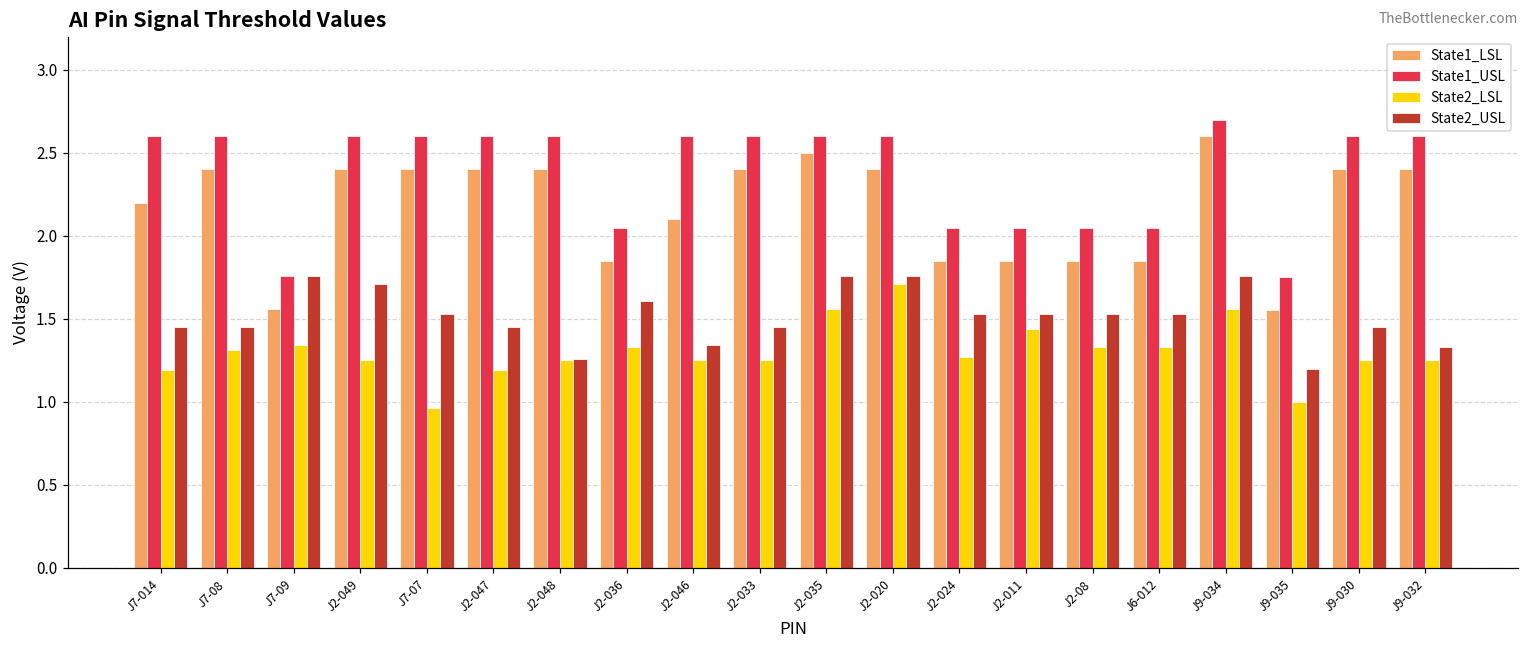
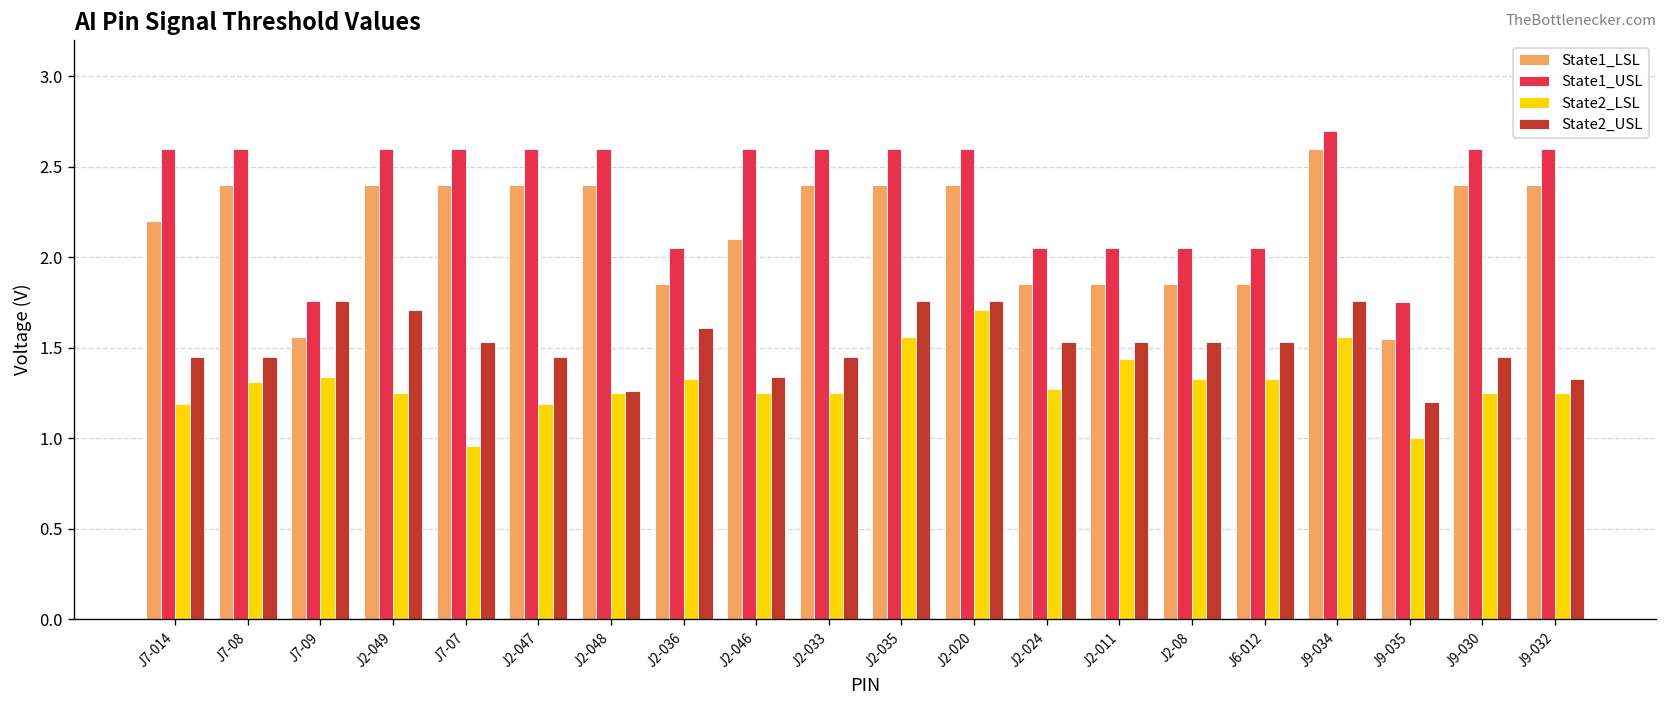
  {
    "State1_LSL": {
      "J7-014": 2.2,
      "J7-08": 2.4,
      "J7-09": 1.56,
      "J2-049": 2.4,
      "J7-07": 2.4,
      "J2-047": 2.4,
      "J2-048": 2.4,
      "J2-036": 1.85,
      "J2-046": 2.1,
      "J2-033": 2.4,
-     "J2-035": 2.5,
+     "J2-035": 2.4,
      "J2-020": 2.4,
      "J2-024": 1.85,
      "J2-011": 1.85,
      "J2-08": 1.85,
      "J6-012": 1.85,
      "J9-034": 2.6,
      "J9-035": 1.55,
      "J9-030": 2.4,
      "J9-032": 2.4
    },
    "State2_LSL": {
      "J7-014": 1.2,
      "J7-08": 1.3,
      "J7-09": 1.34,
      "J2-049": 1.25,
      "J7-07": 0.96,
      "J2-047": 1.2,
      "J2-048": 1.25,
      "J2-036": 1.33,
      "J2-046": 1.25,
      "J2-033": 1.25,
      "J2-035": 1.56,
      "J2-020": 1.7,
      "J2-024": 1.27,
      "J2-011": 1.44,
      "J2-08": 1.33,
      "J6-012": 1.33,
      "J9-034": 1.56,
      "J9-035": 1.0,
      "J9-030": 1.25,
      "J9-032": 1.25
    }
  }
